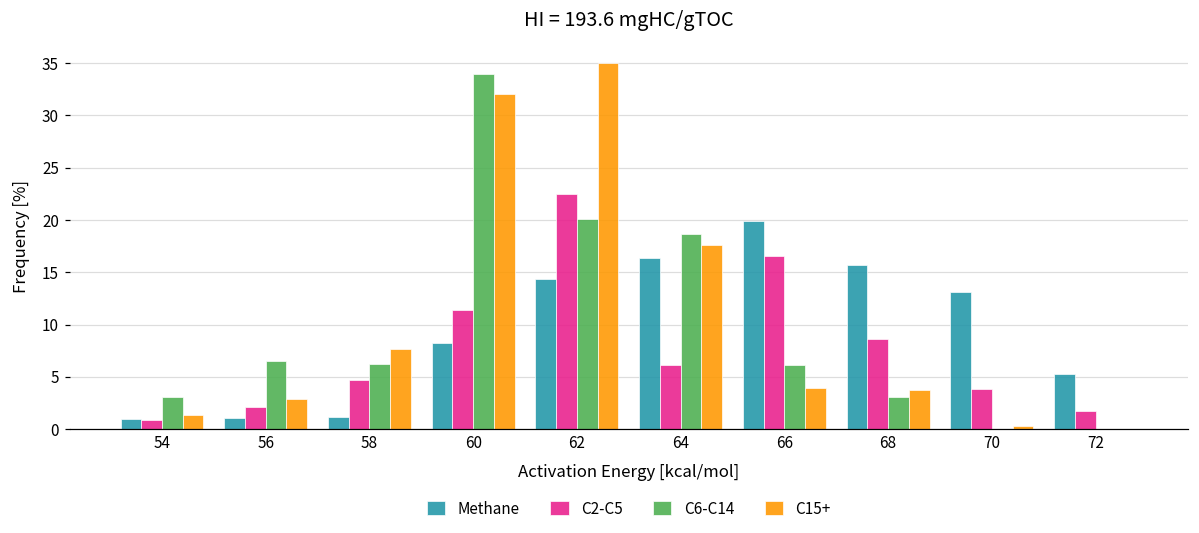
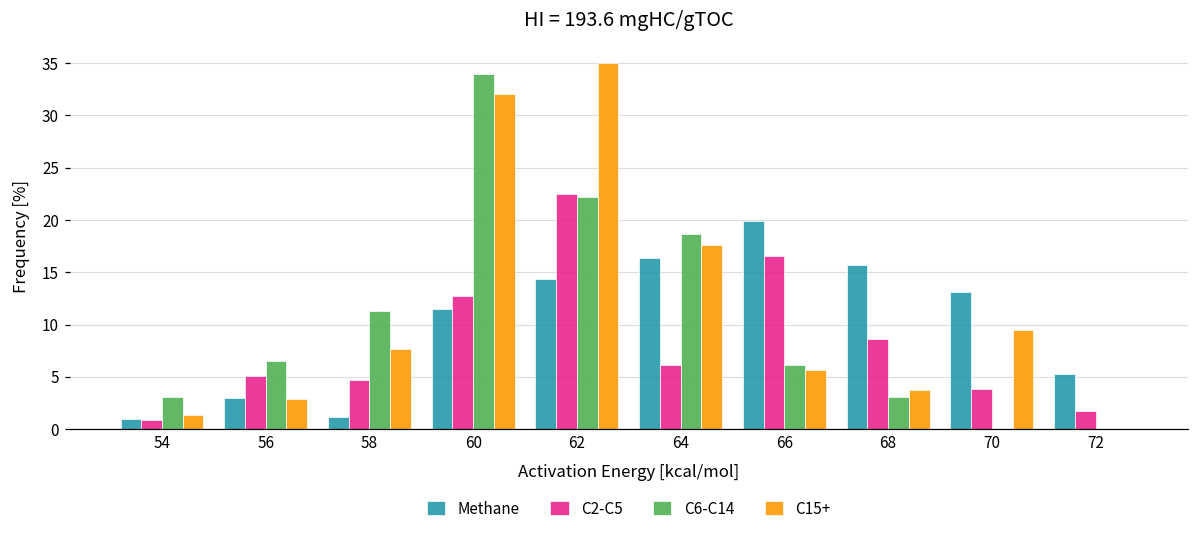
  {
    "Methane": {
      "54": 1,
-     "56": 1,
+     "56": 3,
      "58": 1,
-     "60": 8,
+     "60": 11,
      "62": 14,
      "64": 16,
      "66": 20,
      "68": 16,
      "70": 13,
      "72": 5
    },
    "C2-C5": {
      "54": 1,
-     "56": 2,
+     "56": 5,
      "58": 5,
-     "60": 11,
+     "60": 13,
      "62": 22,
      "64": 6,
      "66": 17,
      "68": 9,
      "70": 4,
      "72": 2
    },
    "C6-C14": {
      "54": 3,
      "56": 7,
-     "58": 6,
+     "58": 11,
      "60": 34,
-     "62": 20,
+     "62": 22,
      "64": 19,
      "66": 6,
      "68": 3,
      "70": 0,
      "72": 0
    },
    "C15+": {
      "54": 1,
      "56": 3,
      "58": 8,
      "60": 32,
      "62": 35,
      "64": 18,
-     "66": 4,
+     "66": 6,
      "68": 4,
-     "70": 0,
+     "70": 10,
      "72": 0
    }
  }
